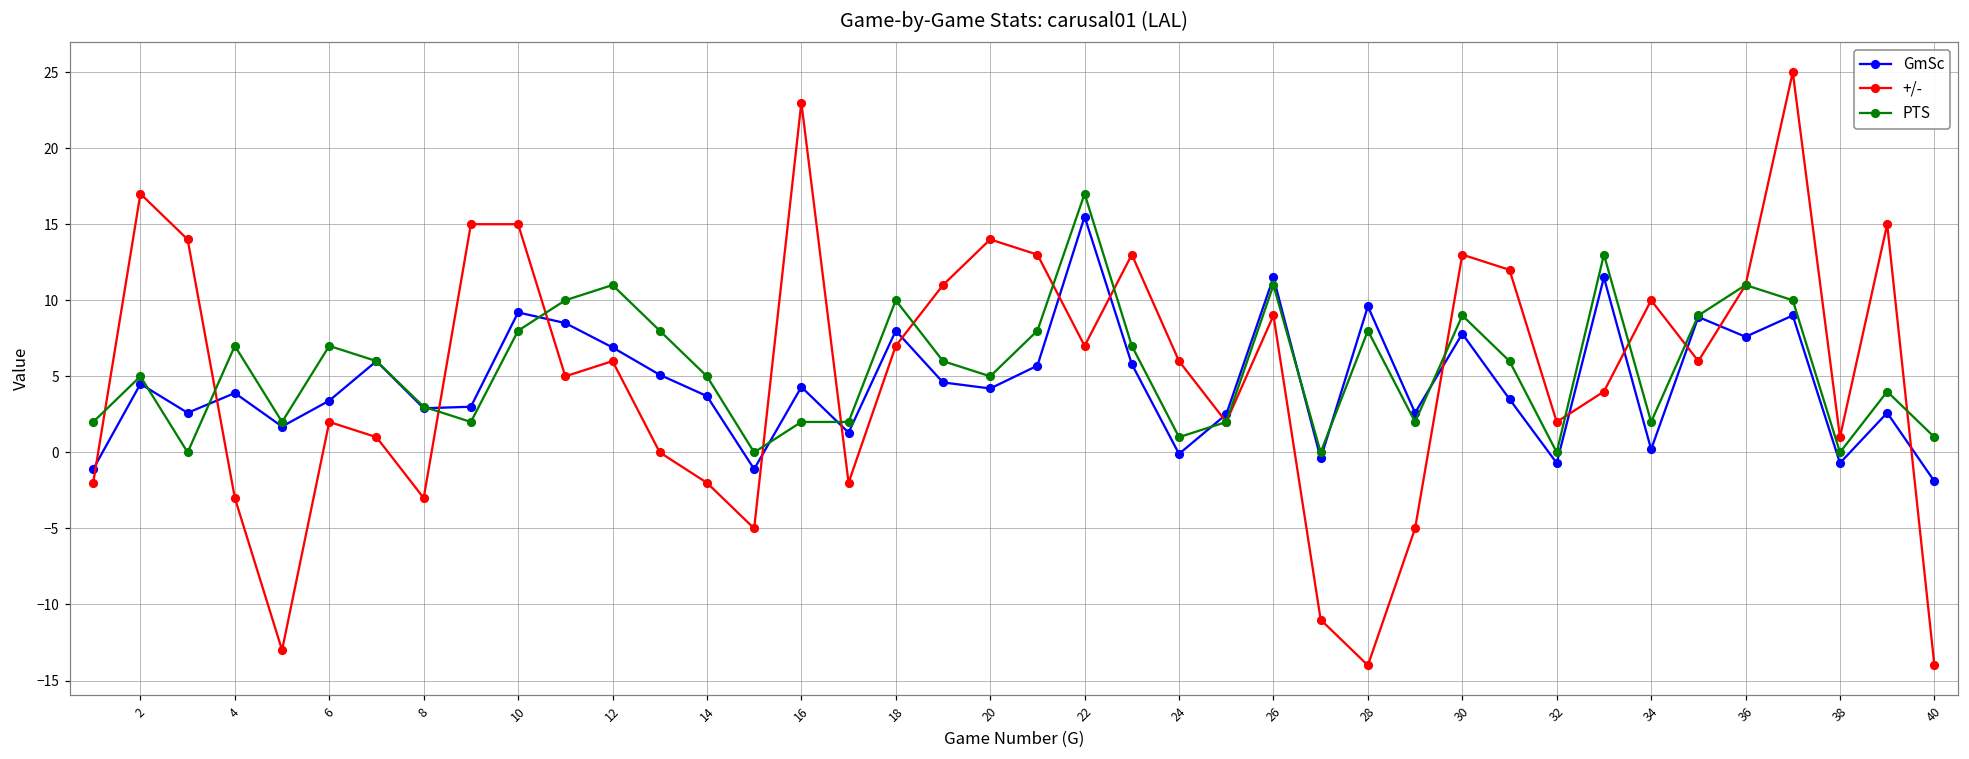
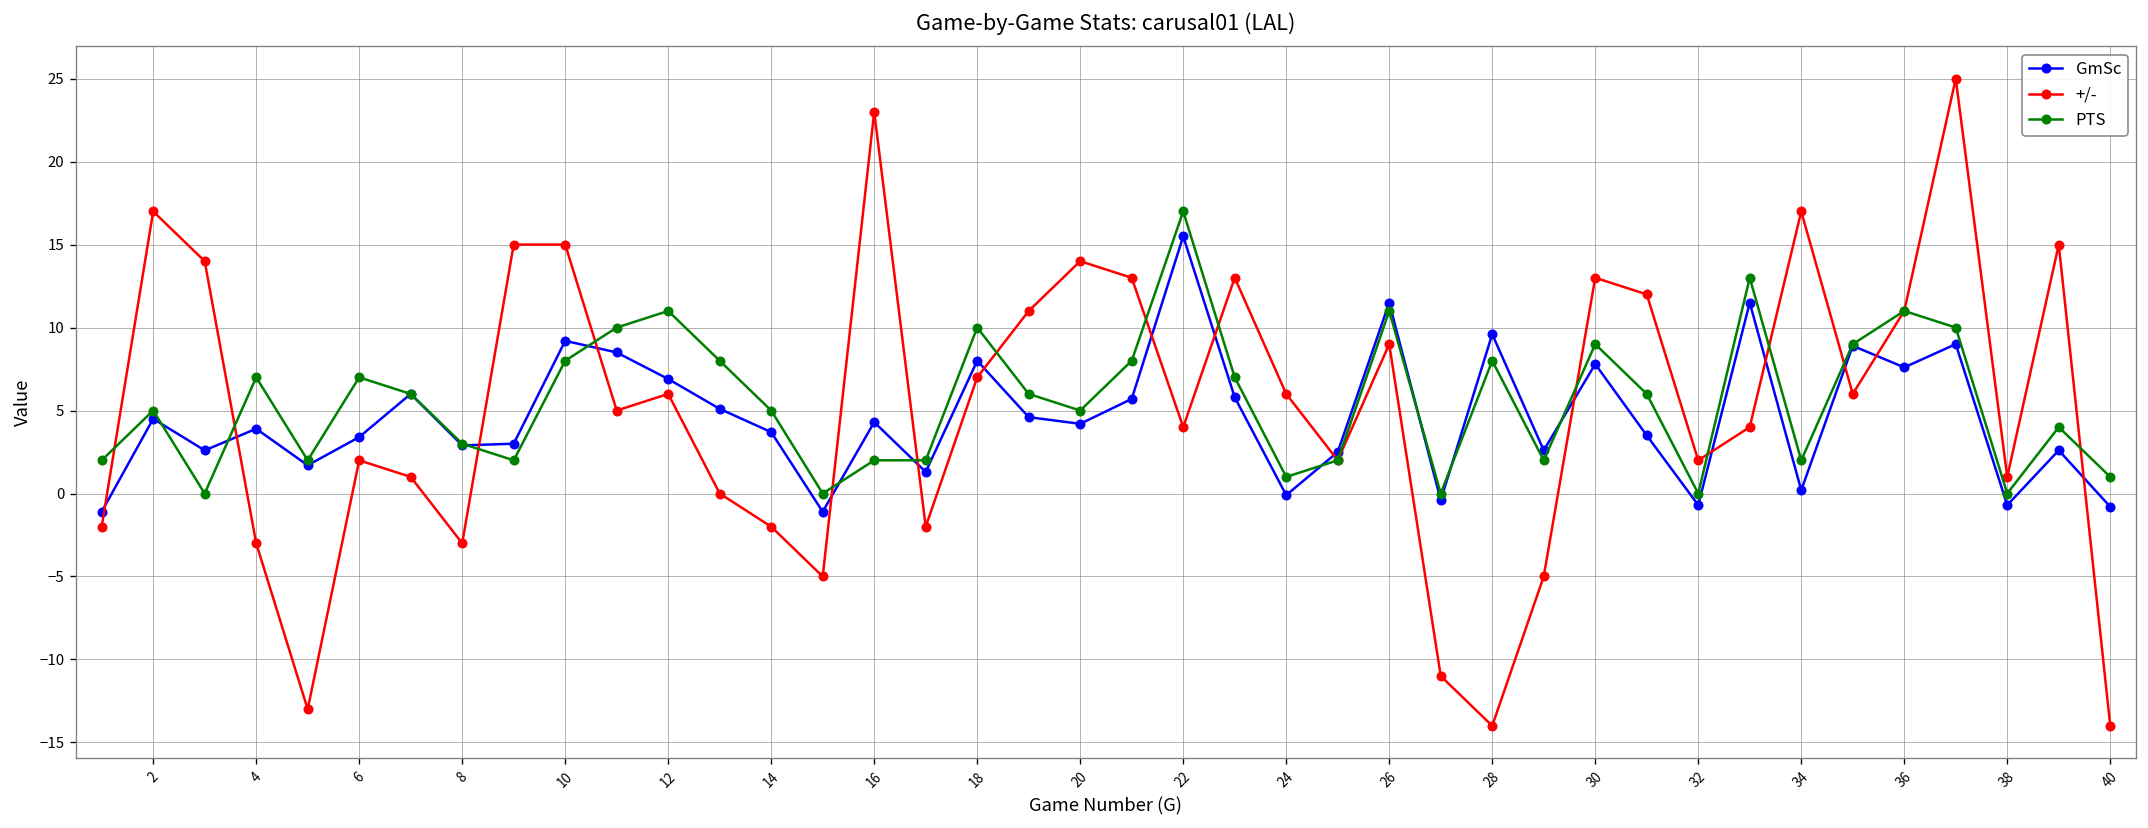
  {
    "GmSc": {
      "2": 4.5,
      "4": 3.9,
      "6": 3.4,
      "10": 9.2,
      "12": 6.9,
      "14": 3.7,
      "16": 4.3,
      "18": 8.0,
      "20": 4.2,
      "22": 15.5,
      "24": -0.1,
      "26": 11.5,
      "28": 9.6,
      "30": 7.8,
      "32": -0.7,
      "34": 0.2,
      "36": 7.6,
      "38": -0.7,
-     "40": -1.9
+     "40": -0.8
    },
    "+/-": {
      "2": 17,
      "4": -3,
      "6": 2,
      "8": -3,
      "10": 15,
      "12": 6,
      "14": -2,
      "16": 23,
      "18": 7,
      "20": 14,
-     "22": 7,
+     "22": 4,
      "24": 6,
      "26": 9,
      "28": -14,
      "30": 13,
      "32": 2,
-     "34": 10,
+     "34": 17,
      "38": 1,
      "40": -14
    },
    "PTS": {
      "2": 5.0,
      "4": 7.0,
      "6": 7.0,
      "10": 8.0,
      "12": 11.0,
      "14": 5.0,
      "16": 2.0,
      "18": 10.0,
      "20": 5.0,
      "22": 17.0,
      "24": 1.0,
      "26": 11.0,
      "28": 8.0,
      "30": 9.0,
      "32": 0.0,
      "34": 2.0,
      "38": 0.0,
      "40": 1.0
    }
  }
